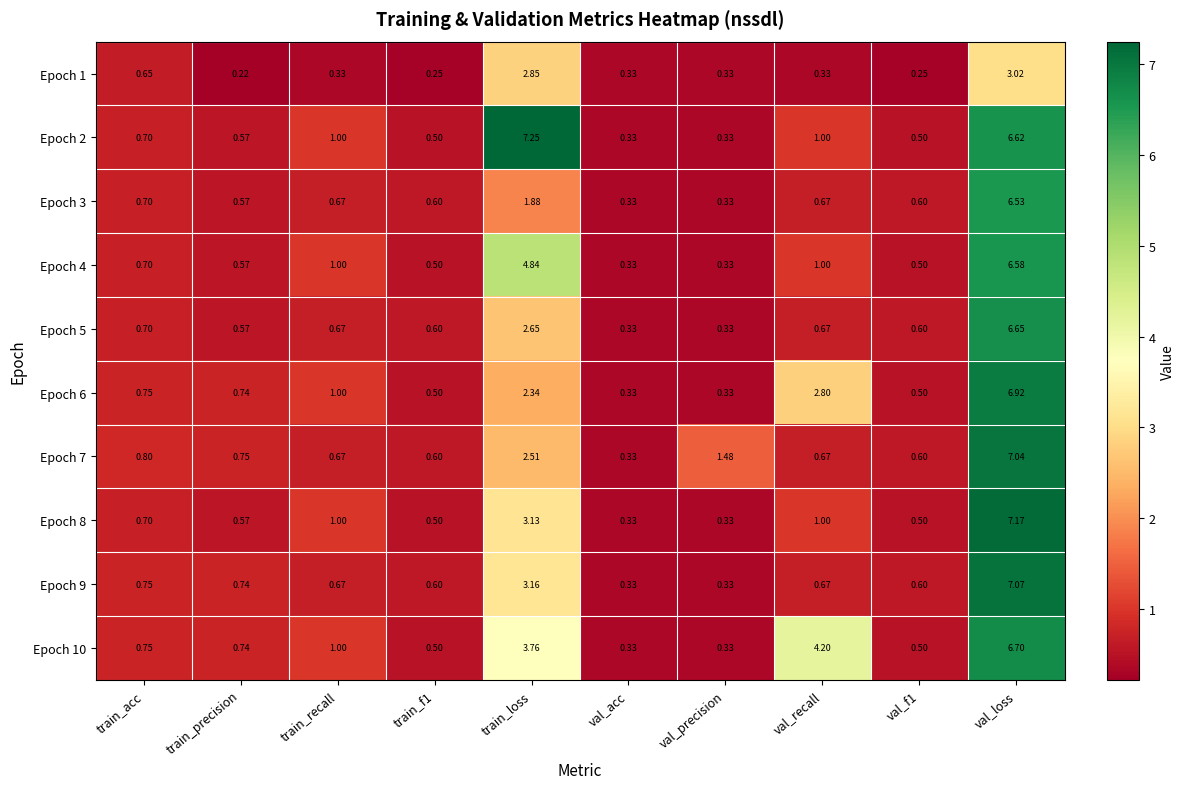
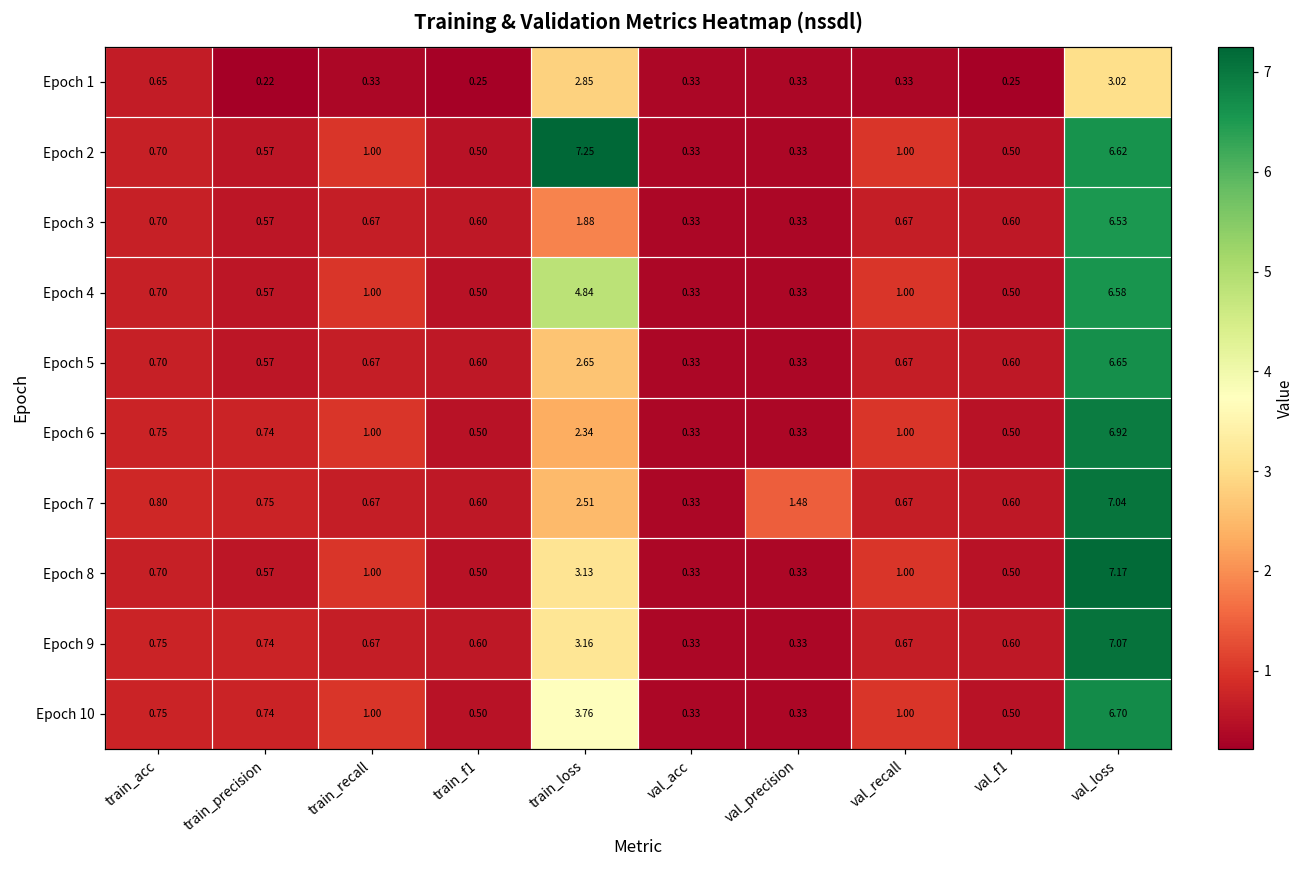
  {
    "Epoch 1": {
      "train_acc": 0.65,
      "train_precision": 0.22,
      "train_recall": 0.33,
      "train_f1": 0.25,
      "train_loss": 2.85,
      "val_acc": 0.33,
      "val_precision": 0.33,
      "val_recall": 0.33,
      "val_f1": 0.25,
      "val_loss": 3.02
    },
    "Epoch 2": {
      "train_acc": 0.70,
      "train_precision": 0.57,
      "train_recall": 1.00,
      "train_f1": 0.50,
      "train_loss": 7.25,
      "val_acc": 0.33,
      "val_precision": 0.33,
      "val_recall": 1.00,
      "val_f1": 0.50,
      "val_loss": 6.62
    },
    "Epoch 3": {
      "train_acc": 0.70,
      "train_precision": 0.57,
      "train_recall": 0.67,
      "train_f1": 0.60,
      "train_loss": 1.88,
      "val_acc": 0.33,
      "val_precision": 0.33,
      "val_recall": 0.67,
      "val_f1": 0.60,
      "val_loss": 6.53
    },
    "Epoch 4": {
      "train_acc": 0.70,
      "train_precision": 0.57,
      "train_recall": 1.00,
      "train_f1": 0.50,
      "train_loss": 4.84,
      "val_acc": 0.33,
      "val_precision": 0.33,
      "val_recall": 1.00,
      "val_f1": 0.50,
      "val_loss": 6.58
    },
    "Epoch 5": {
      "train_acc": 0.70,
      "train_precision": 0.57,
      "train_recall": 0.67,
      "train_f1": 0.60,
      "train_loss": 2.65,
      "val_acc": 0.33,
      "val_precision": 0.33,
      "val_recall": 0.67,
      "val_f1": 0.60,
      "val_loss": 6.65
    },
    "Epoch 6": {
      "train_acc": 0.75,
      "train_precision": 0.74,
      "train_recall": 1.00,
      "train_f1": 0.50,
      "train_loss": 2.34,
      "val_acc": 0.33,
      "val_precision": 0.33,
-     "val_recall": 2.80,
+     "val_recall": 1.00,
      "val_f1": 0.50,
      "val_loss": 6.92
    },
    "Epoch 7": {
      "train_acc": 0.80,
      "train_precision": 0.75,
      "train_recall": 0.67,
      "train_f1": 0.60,
      "train_loss": 2.51,
      "val_acc": 0.33,
      "val_precision": 1.48,
      "val_recall": 0.67,
      "val_f1": 0.60,
      "val_loss": 7.04
    },
    "Epoch 8": {
      "train_acc": 0.70,
      "train_precision": 0.57,
      "train_recall": 1.00,
      "train_f1": 0.50,
      "train_loss": 3.13,
      "val_acc": 0.33,
      "val_precision": 0.33,
      "val_recall": 1.00,
      "val_f1": 0.50,
      "val_loss": 7.17
    },
    "Epoch 9": {
      "train_acc": 0.75,
      "train_precision": 0.74,
      "train_recall": 0.67,
      "train_f1": 0.60,
      "train_loss": 3.16,
      "val_acc": 0.33,
      "val_precision": 0.33,
      "val_recall": 0.67,
      "val_f1": 0.60,
      "val_loss": 7.07
    },
    "Epoch 10": {
      "train_acc": 0.75,
      "train_precision": 0.74,
      "train_recall": 1.00,
      "train_f1": 0.50,
      "train_loss": 3.76,
      "val_acc": 0.33,
      "val_precision": 0.33,
-     "val_recall": 4.20,
+     "val_recall": 1.00,
      "val_f1": 0.50,
      "val_loss": 6.70
    }
  }
